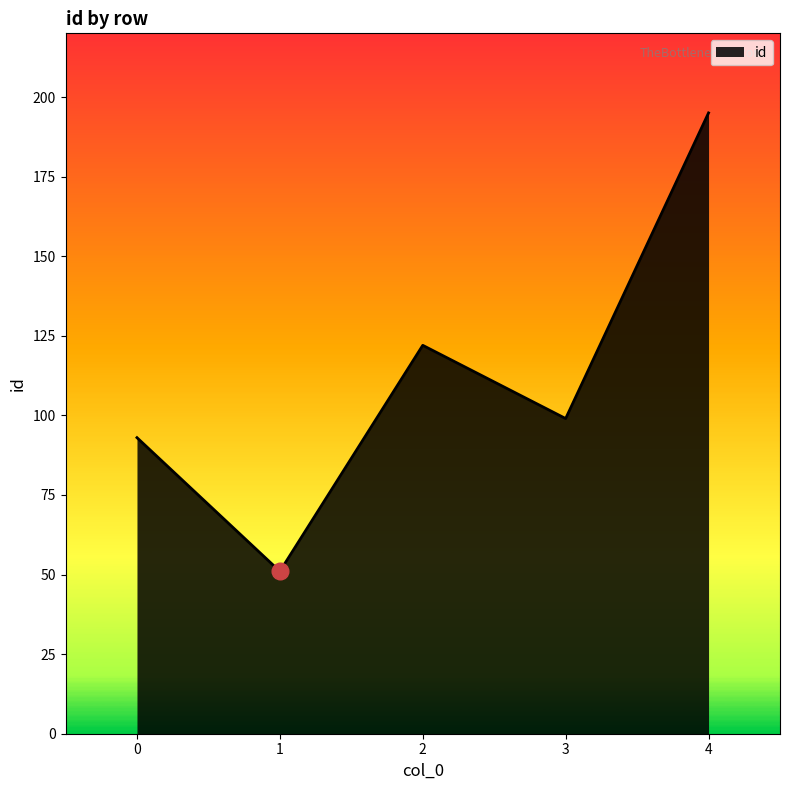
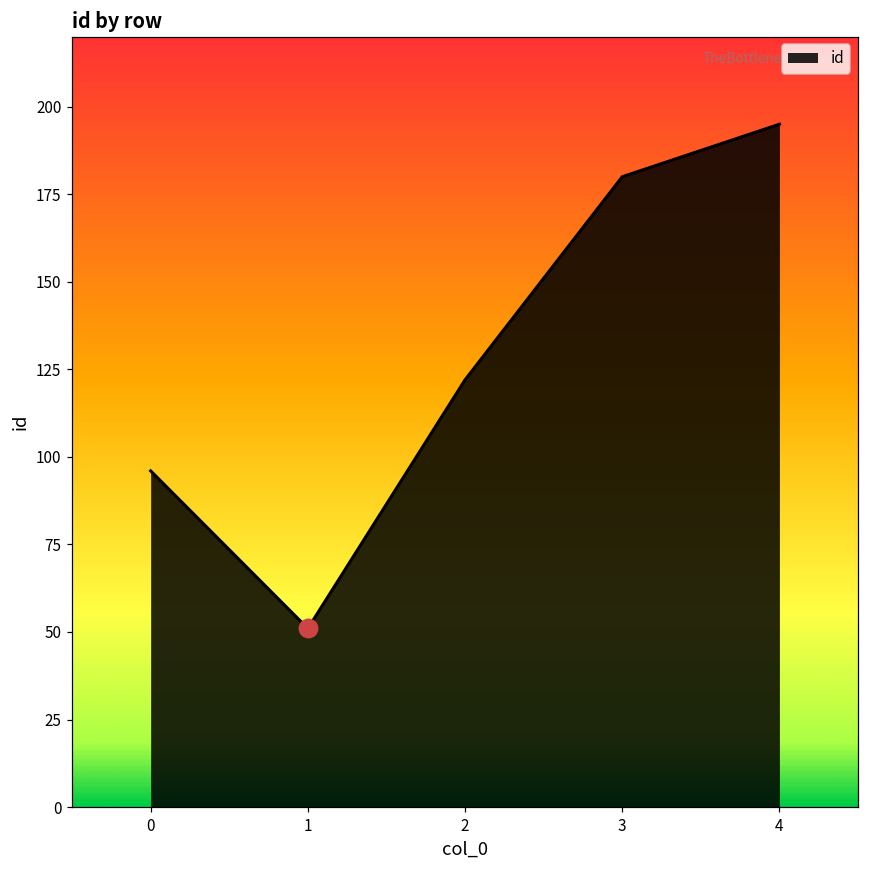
  {
    "id": {
-     "0": 93,
+     "0": 96,
      "2": 122,
-     "3": 99,
+     "3": 180,
      "4": 195
    }
  }
